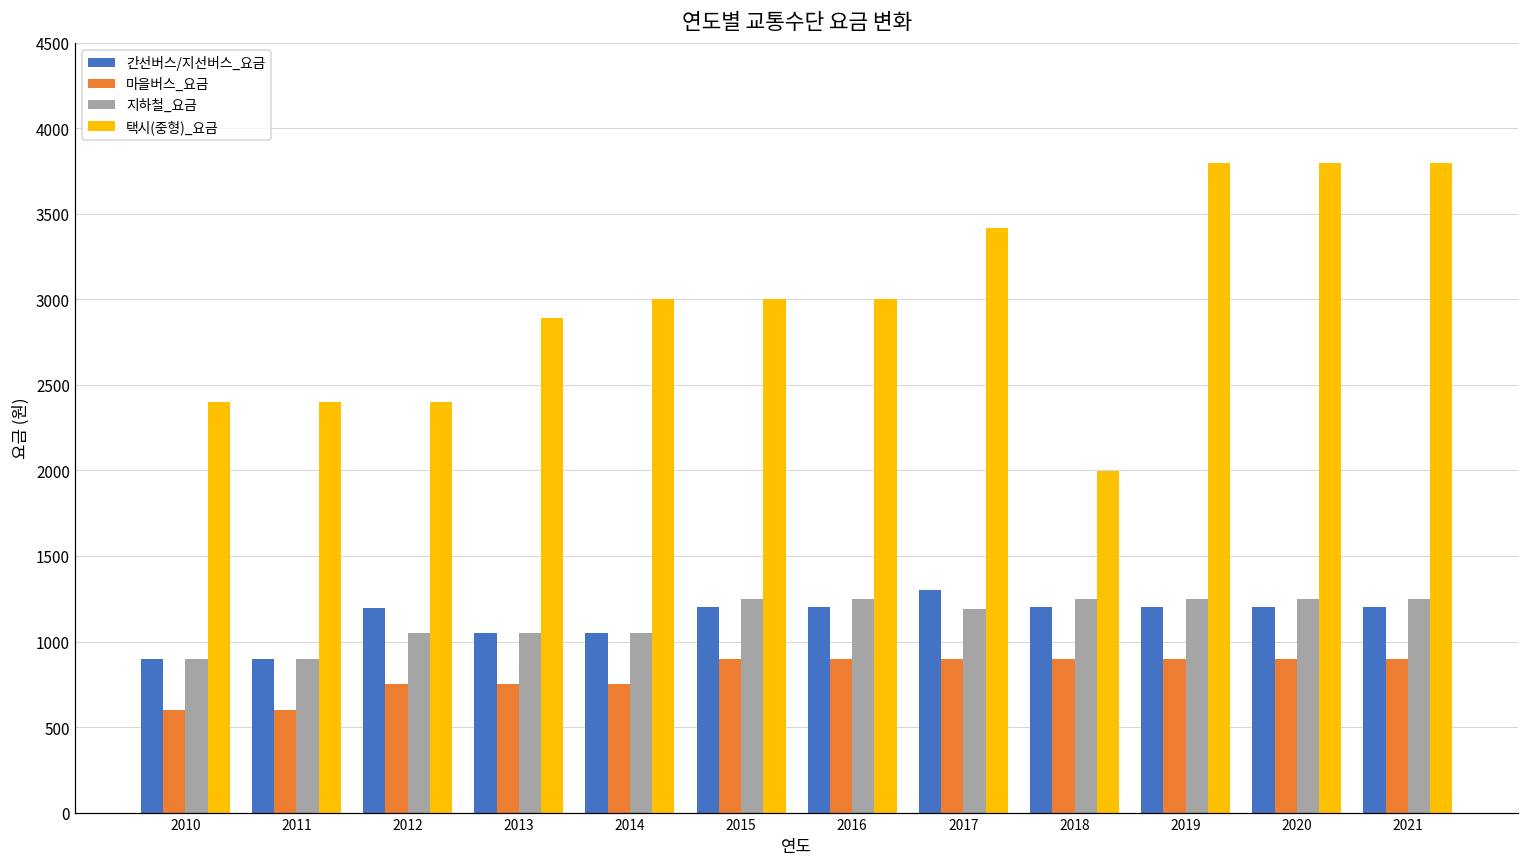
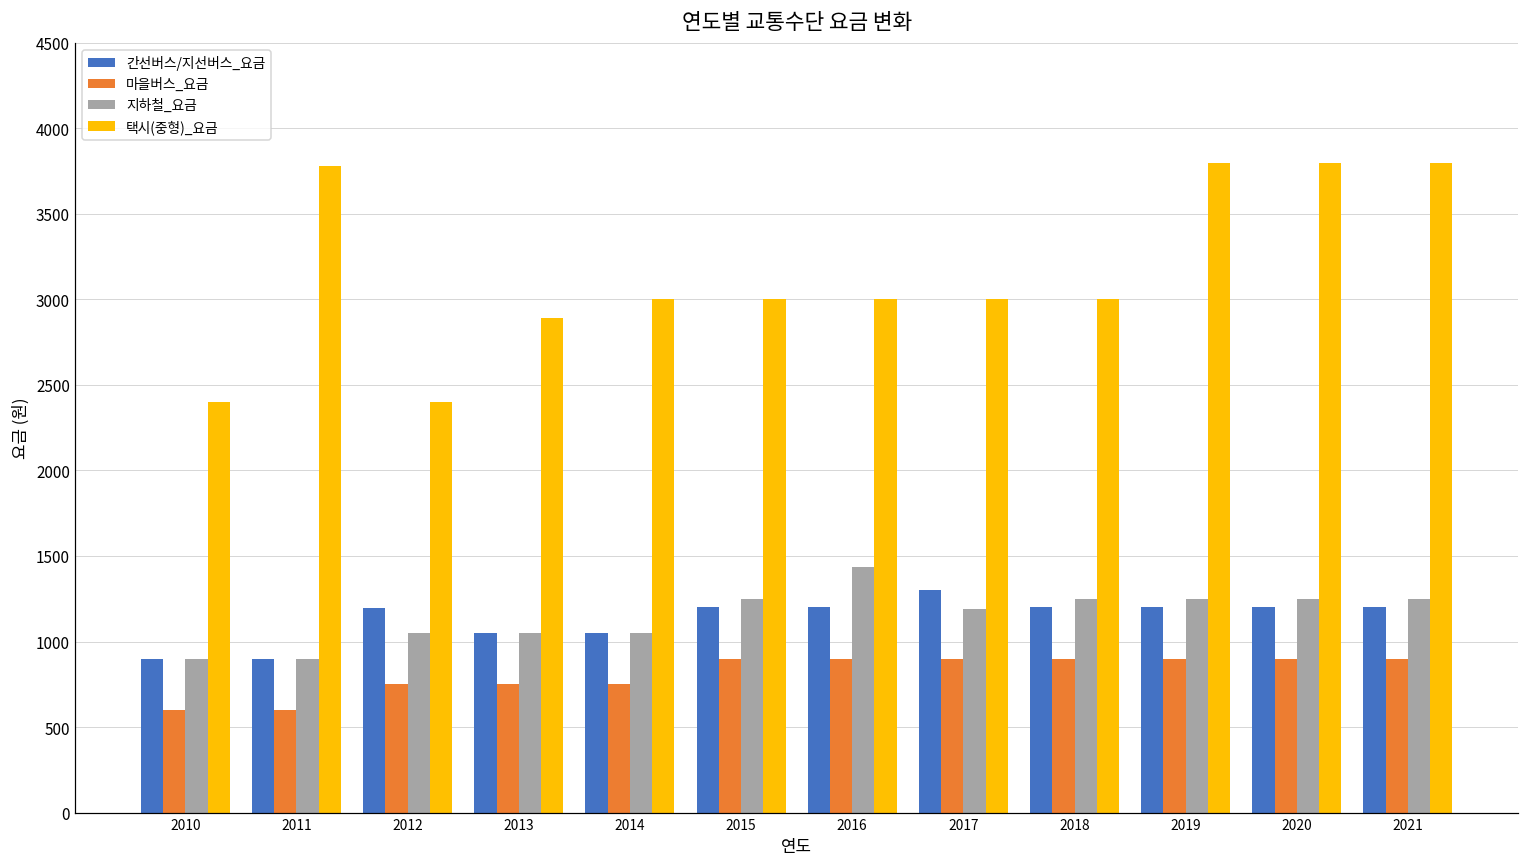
  {
    "간선버스/지선버스_요금": {
      "2010": 900,
      "2011": 900,
      "2012": 1200,
      "2013": 1050,
      "2014": 1050,
      "2015": 1200,
      "2016": 1200,
      "2017": 1300,
      "2018": 1200,
      "2019": 1200,
      "2020": 1200,
      "2021": 1200
    },
    "마을버스_요금": {
      "2010": 600,
      "2011": 600,
      "2012": 750,
      "2013": 750,
      "2014": 750,
      "2015": 900,
      "2016": 900,
      "2017": 900,
      "2018": 900,
      "2019": 900,
      "2020": 900,
      "2021": 900
    },
    "지하철_요금": {
      "2010": 900,
      "2011": 900,
      "2012": 1050,
      "2013": 1050,
      "2014": 1050,
      "2015": 1250,
-     "2016": 1250,
+     "2016": 1440,
      "2017": 1190,
      "2018": 1250,
      "2019": 1250,
      "2020": 1250,
      "2021": 1250
    },
    "택시(중형)_요금": {
      "2010": 2400,
-     "2011": 2400,
+     "2011": 3780,
      "2012": 2400,
      "2013": 2890,
      "2014": 3000,
      "2015": 3000,
      "2016": 3000,
-     "2017": 3420,
-     "2018": 2000,
+     "2017": 3000,
+     "2018": 3000,
      "2019": 3800,
      "2020": 3800,
      "2021": 3800
    }
  }
